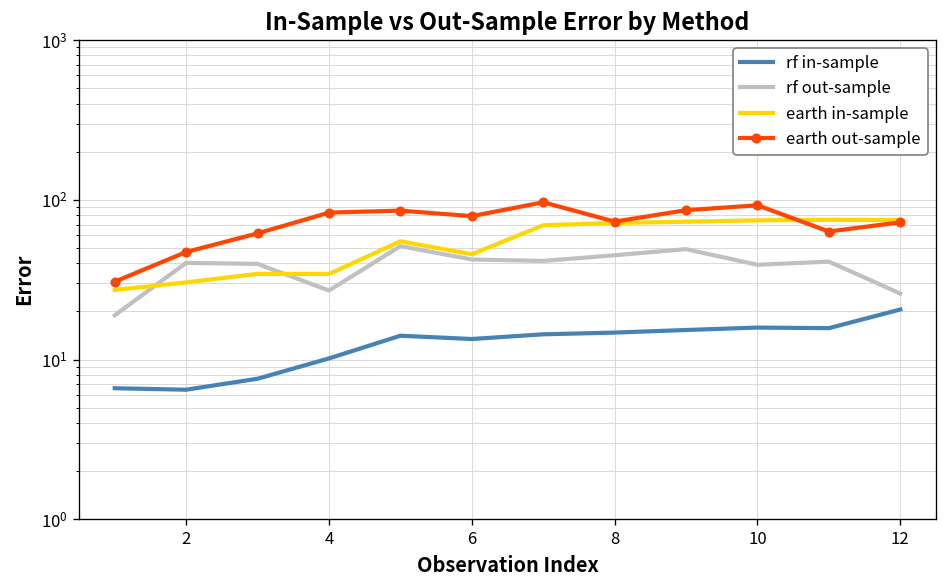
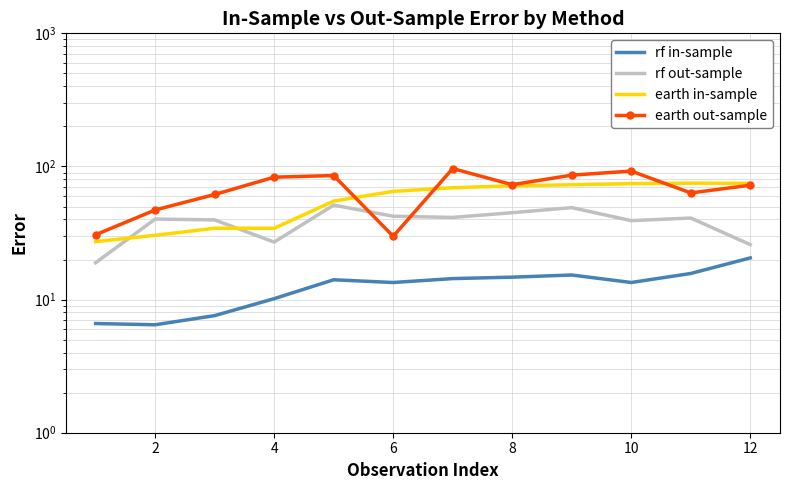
  {
    "rf in-sample": {
      "2": 6,
      "4": 10,
      "6": 13,
      "8": 15,
-     "10": 16,
+     "10": 13,
      "12": 21
    },
    "rf out-sample": {
      "2": 40,
      "4": 27,
      "6": 42,
      "8": 45,
      "10": 39,
      "12": 26
    },
    "earth in-sample": {
      "2": 30,
      "4": 34,
-     "6": 46,
+     "6": 70,
      "10": 70
    },
    "earth out-sample": {
      "2": 47,
      "4": 80,
-     "6": 80,
+     "6": 30,
      "10": 90
    }
  }
